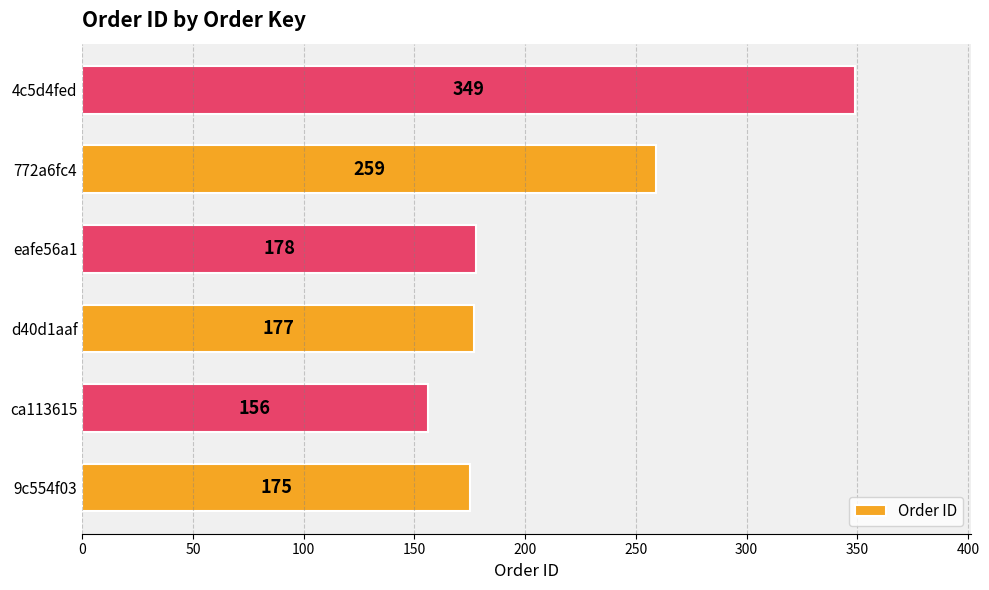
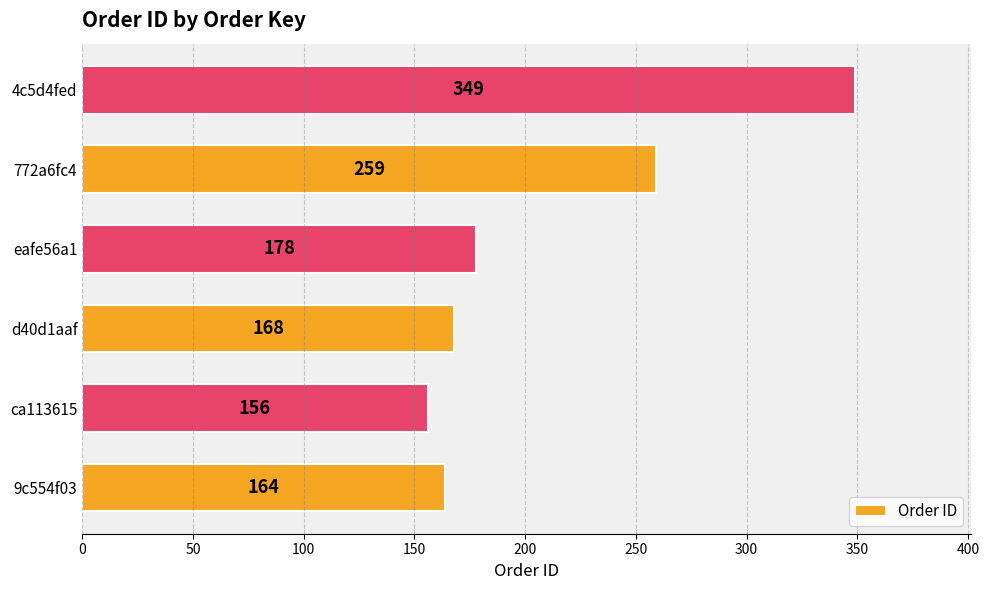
  {
    "4c5d4fed": 349,
    "772a6fc4": 259,
    "eafe56a1": 178,
-   "d40d1aaf": 177,
+   "d40d1aaf": 168,
    "ca113615": 156,
-   "9c554f03": 175
+   "9c554f03": 164
  }
